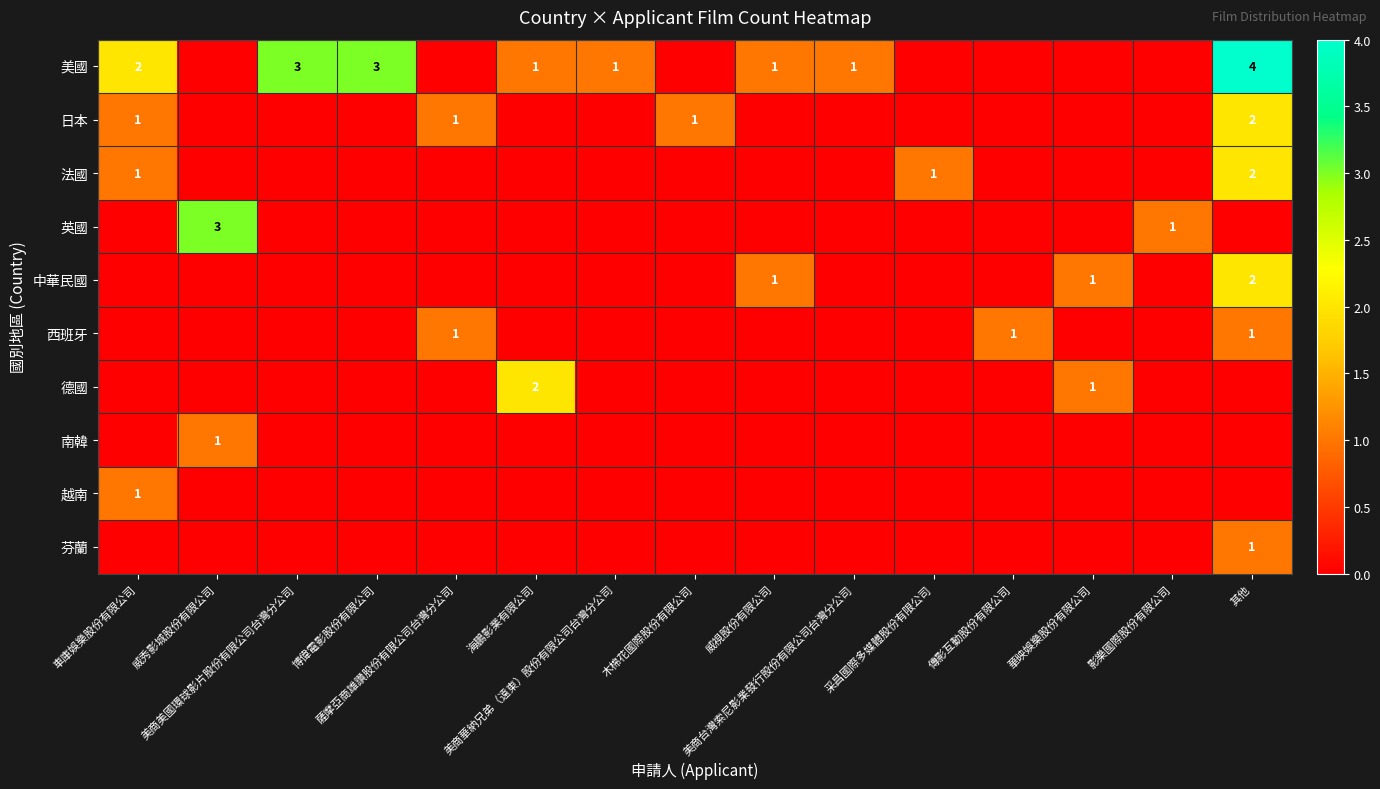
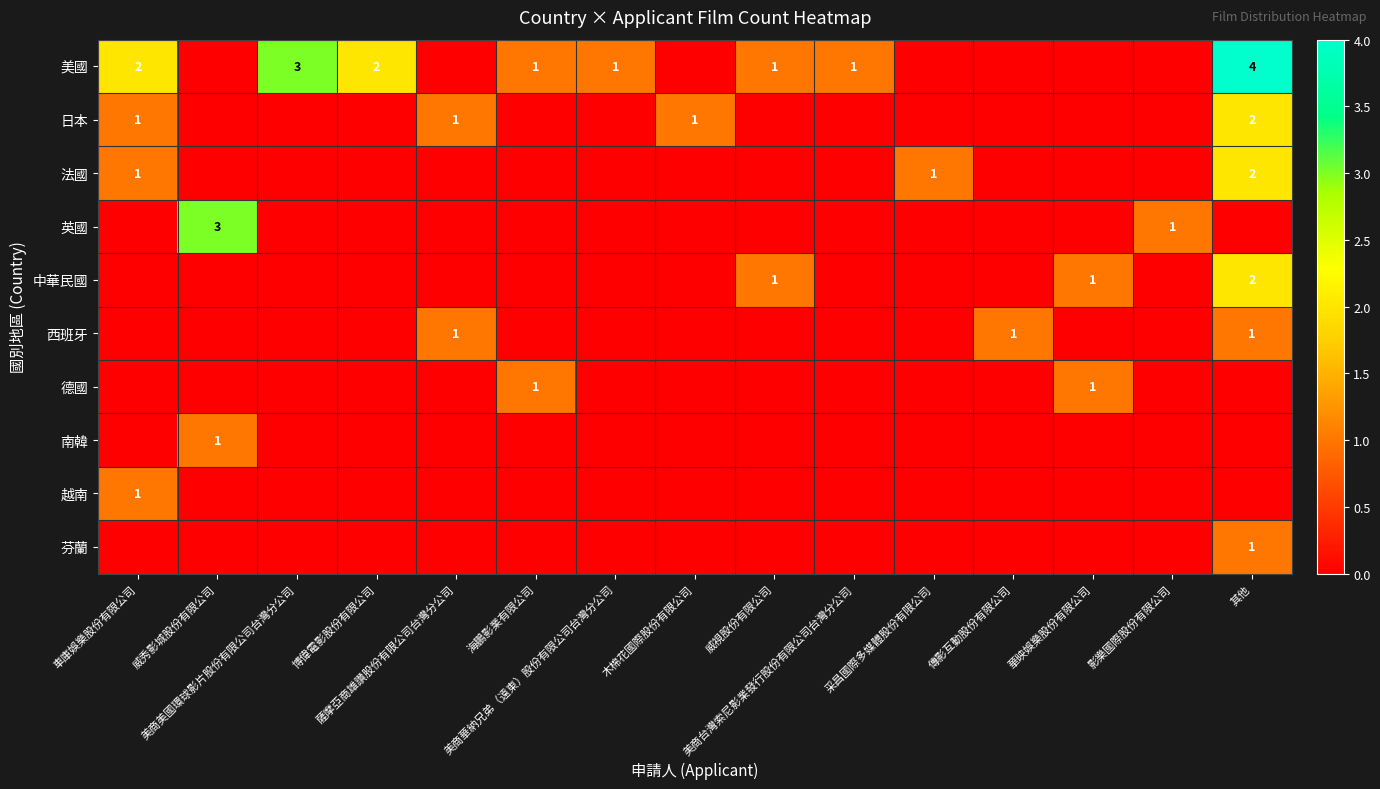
  {
    "美國": {
      "車庫娛樂股份有限公司": 2,
      "美商美國環球影片股份有限公司台灣分公司": 3,
-     "博偉電影股份有限公司": 3,
+     "博偉電影股份有限公司": 2,
      "海鵬影業有限公司": 1,
      "美商華納兄弟（遠東）股份有限公司台灣分公司": 1,
      "威視股份有限公司": 1,
      "美商台灣索尼影業發行股份有限公司台灣分公司": 1,
      "其他": 4
    },
    "日本": {
      "車庫娛樂股份有限公司": 1,
      "薩摩亞商雄讚股份有限公司台灣分公司": 1,
      "木棉花國際股份有限公司": 1,
      "其他": 2
    },
    "法國": {
      "車庫娛樂股份有限公司": 1,
      "采昌國際多媒體股份有限公司": 1,
      "其他": 2
    },
    "英國": {
      "威秀影城股份有限公司": 3,
      "影樂國際股份有限公司": 1
    },
    "中華民國": {
      "威視股份有限公司": 1,
      "華映娛樂股份有限公司": 1,
      "其他": 2
    },
    "西班牙": {
      "薩摩亞商雄讚股份有限公司台灣分公司": 1,
      "傳影互動股份有限公司": 1,
      "其他": 1
    },
    "德國": {
-     "海鵬影業有限公司": 2,
+     "海鵬影業有限公司": 1,
      "華映娛樂股份有限公司": 1
    },
    "南韓": {
      "威秀影城股份有限公司": 1
    },
    "越南": {
      "車庫娛樂股份有限公司": 1
    },
    "芬蘭": {
      "其他": 1
    }
  }
